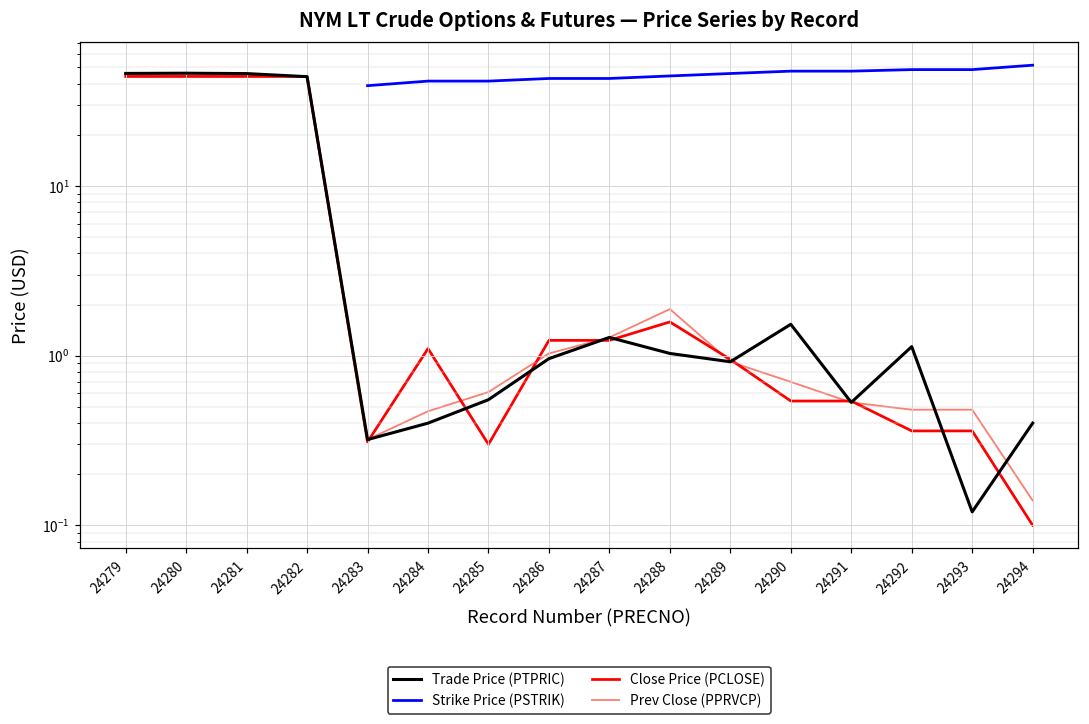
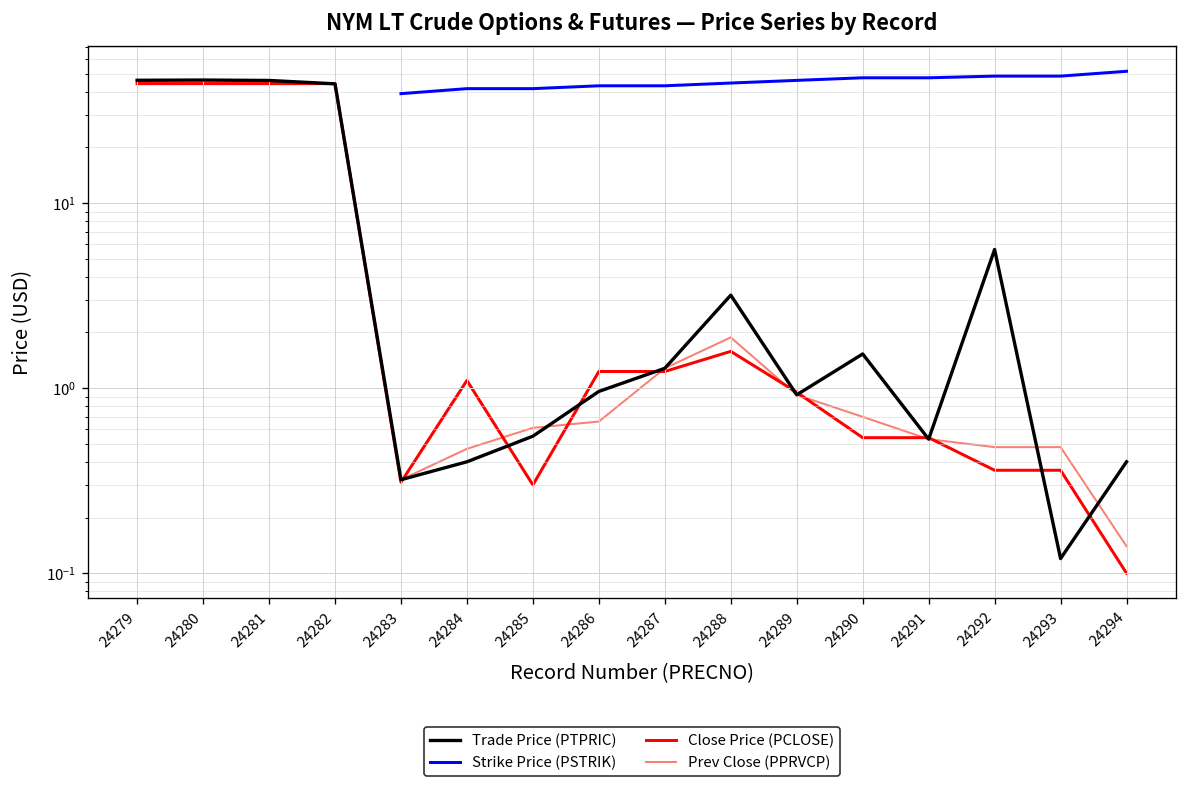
  {
    "Trade Price (PTPRIC)": {
      "24284": 0.4,
      "24285": 0.55,
      "24286": 1.0,
-     "24288": 1.0,
+     "24288": 3.2,
      "24290": 1.5,
-     "24292": 1.1,
+     "24292": 5.6,
      "24293": 0.12,
      "24294": 0.4
    },
    "Strike Price (PSTRIK)": {
      "24283": 39,
      "24284": 42,
      "24285": 42,
      "24286": 43,
      "24287": 43,
      "24288": 45,
      "24289": 46,
      "24290": 48,
      "24291": 48,
      "24292": 49,
      "24293": 49,
      "24294": 52
    },
    "Close Price (PCLOSE)": {
      "24284": 1.1,
      "24285": 0.30,
      "24286": 1.2,
      "24287": 1.2,
      "24288": 1.6,
      "24290": 0.54,
      "24292": 0.36,
      "24293": 0.36,
      "24294": 0.10
    },
    "Prev Close (PPRVCP)": {
      "24284": 0.47,
      "24285": 0.61,
-     "24286": 1.0,
+     "24286": 0.66,
      "24288": 1.9,
      "24290": 0.7,
      "24292": 0.48,
      "24293": 0.48,
      "24294": 0.14
    }
  }
